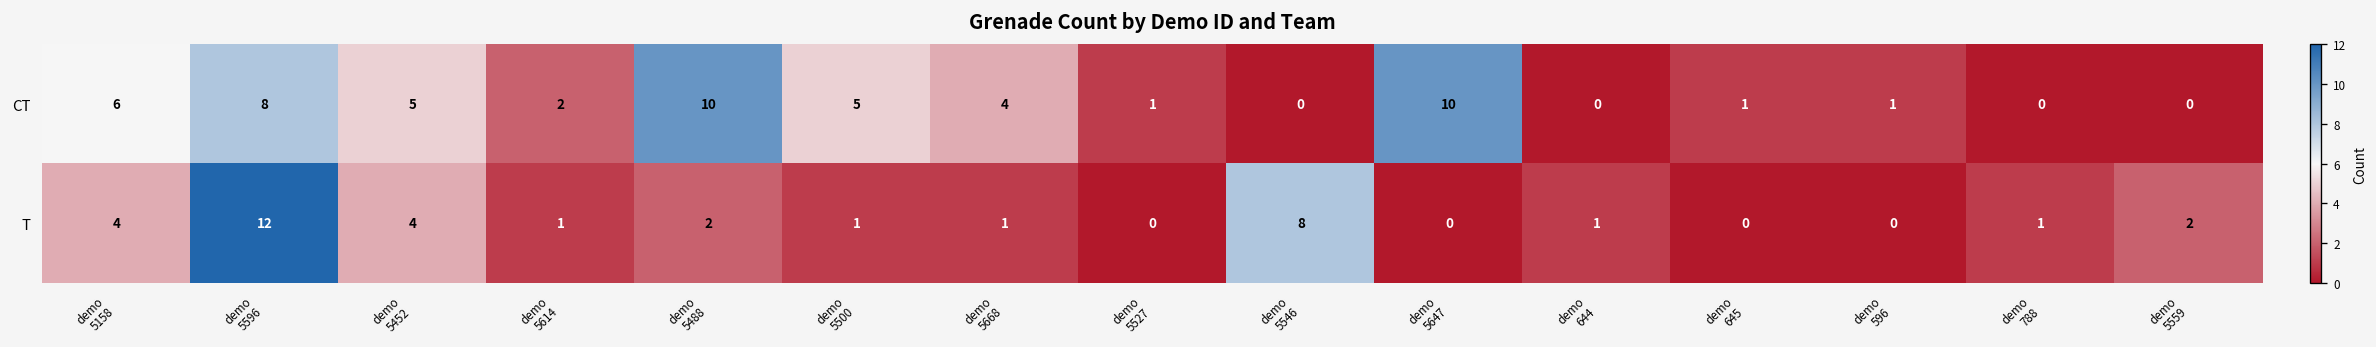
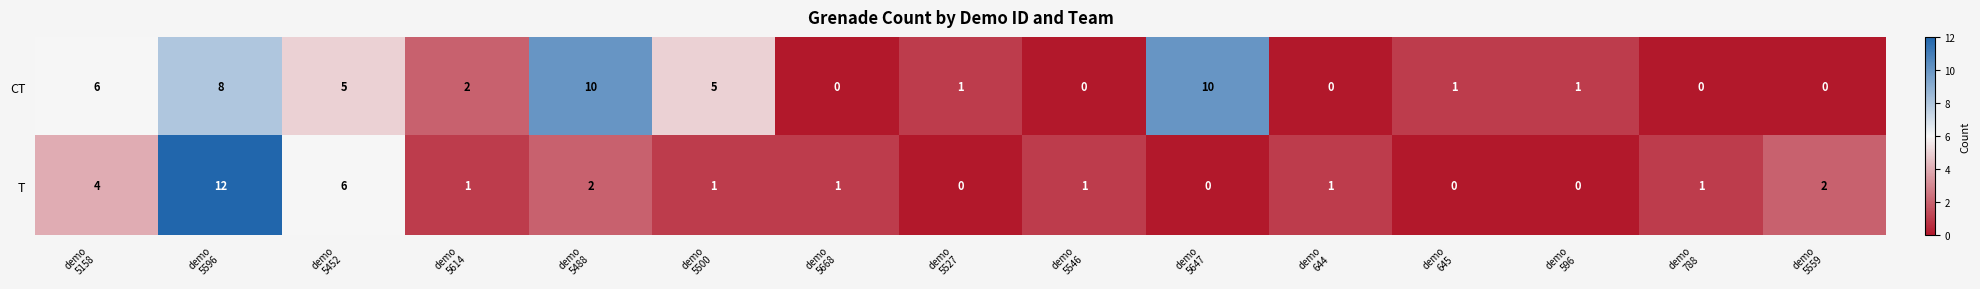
  {
    "CT": {
      "demo 5158": 6,
      "demo 5596": 8,
      "demo 5452": 5,
      "demo 5614": 2,
      "demo 5488": 10,
      "demo 5500": 5,
-     "demo 5668": 4,
+     "demo 5668": 0,
      "demo 5527": 1,
      "demo 5546": 0,
      "demo 5647": 10,
      "demo 644": 0,
      "demo 645": 1,
      "demo 596": 1,
      "demo 788": 0,
      "demo 5559": 0
    },
    "T": {
      "demo 5158": 4,
      "demo 5596": 12,
-     "demo 5452": 4,
+     "demo 5452": 6,
      "demo 5614": 1,
      "demo 5488": 2,
      "demo 5500": 1,
      "demo 5668": 1,
      "demo 5527": 0,
-     "demo 5546": 8,
+     "demo 5546": 1,
      "demo 5647": 0,
      "demo 644": 1,
      "demo 645": 0,
      "demo 596": 0,
      "demo 788": 1,
      "demo 5559": 2
    }
  }
